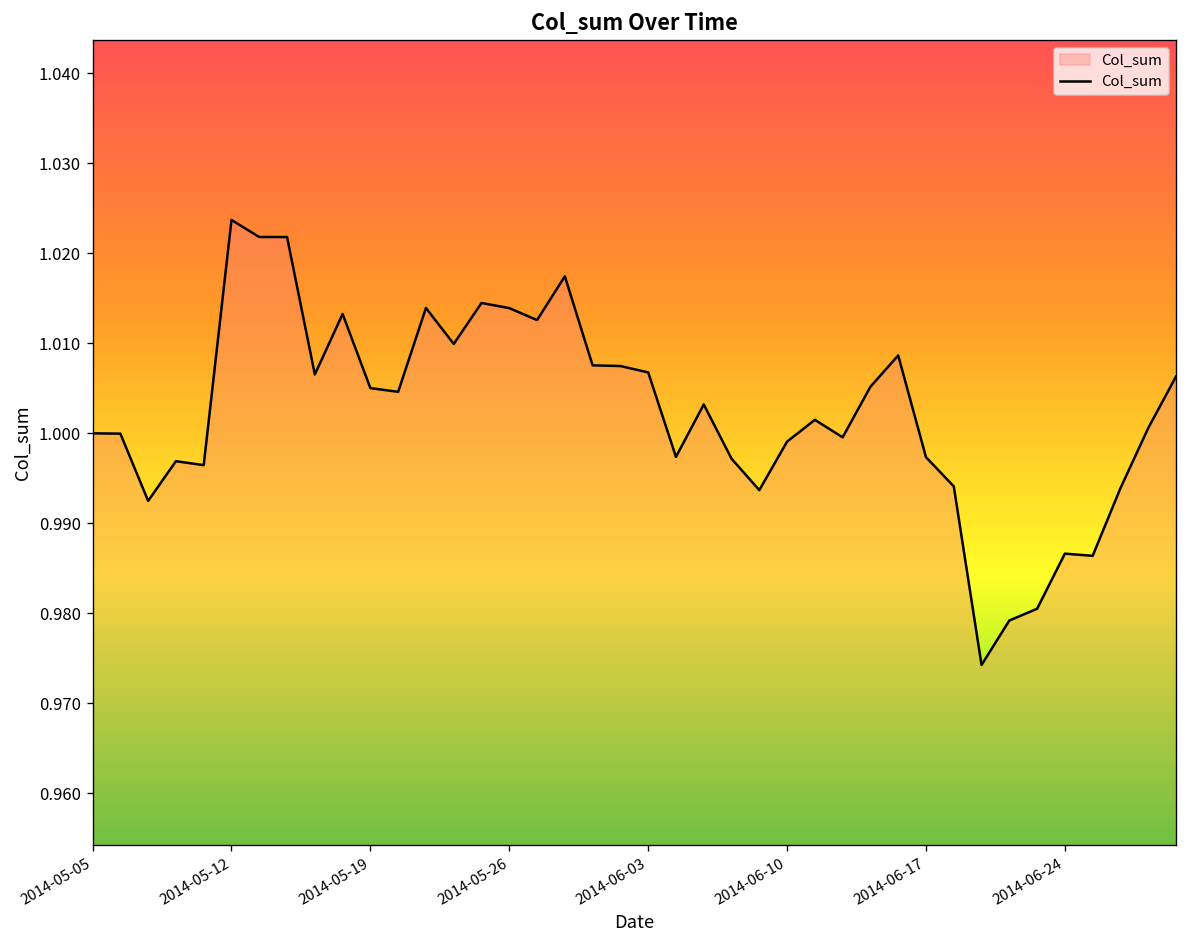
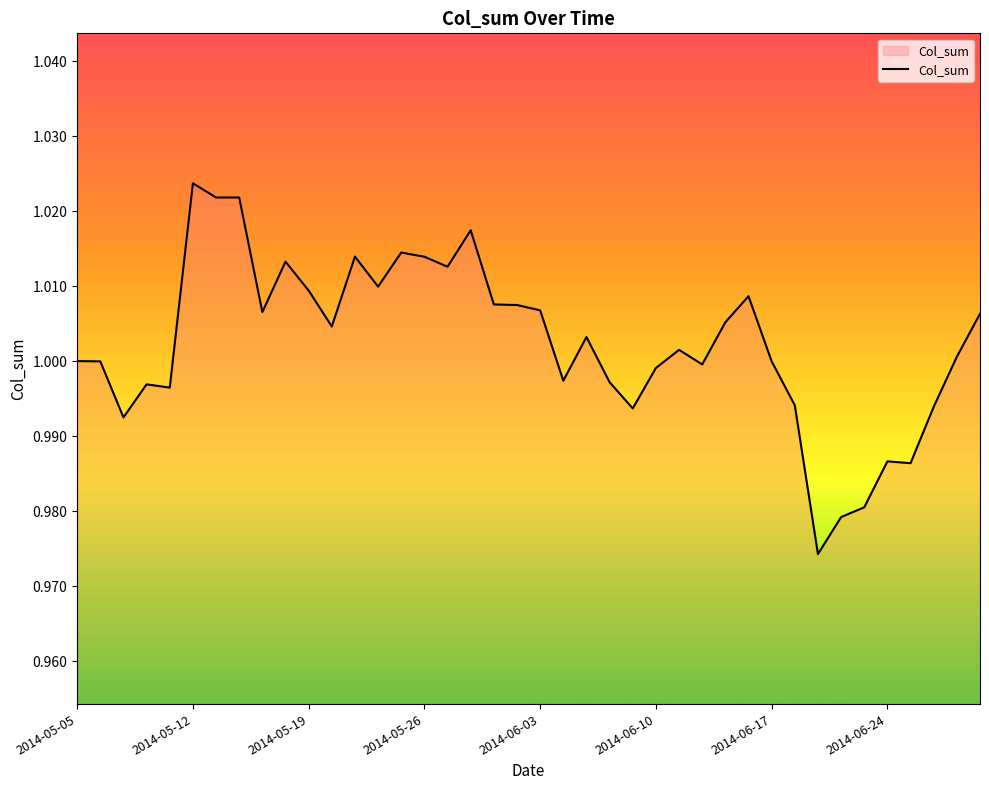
  {
    "2014-05-05": 1.000,
    "2014-05-12": 1.024,
-   "2014-05-19": 1.005,
+   "2014-05-19": 1.009,
    "2014-05-26": 1.014,
    "2014-06-03": 1.007,
    "2014-06-10": 0.999,
-   "2014-06-17": 0.997,
+   "2014-06-17": 1.000,
    "2014-06-24": 0.987
  }
